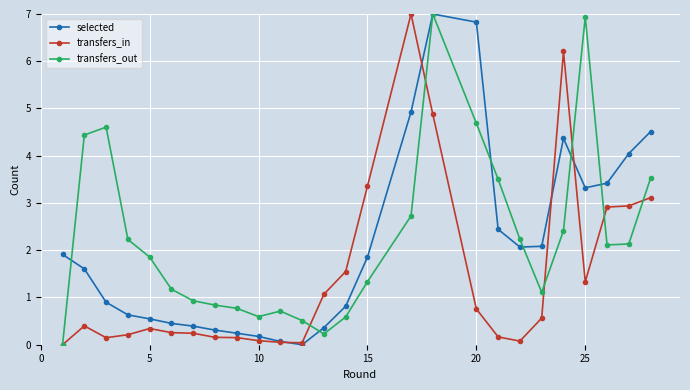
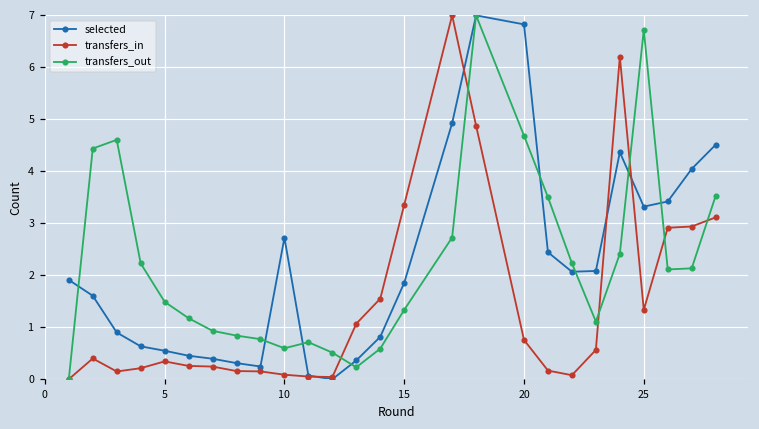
  {
    "selected": {
      "5": 0.5,
-     "10": 0.2,
+     "10": 2.7,
      "15": 1.9,
      "20": 6.8,
      "25": 3.3
    },
    "transfers_in": {
      "5": 0.3,
      "10": 0.1,
      "15": 3.4,
      "20": 0.8,
      "25": 1.3
    },
    "transfers_out": {
-     "5": 1.9,
+     "5": 1.5,
      "10": 0.6,
      "15": 1.3,
      "20": 4.7,
-     "25": 6.9
+     "25": 6.7
    }
  }
